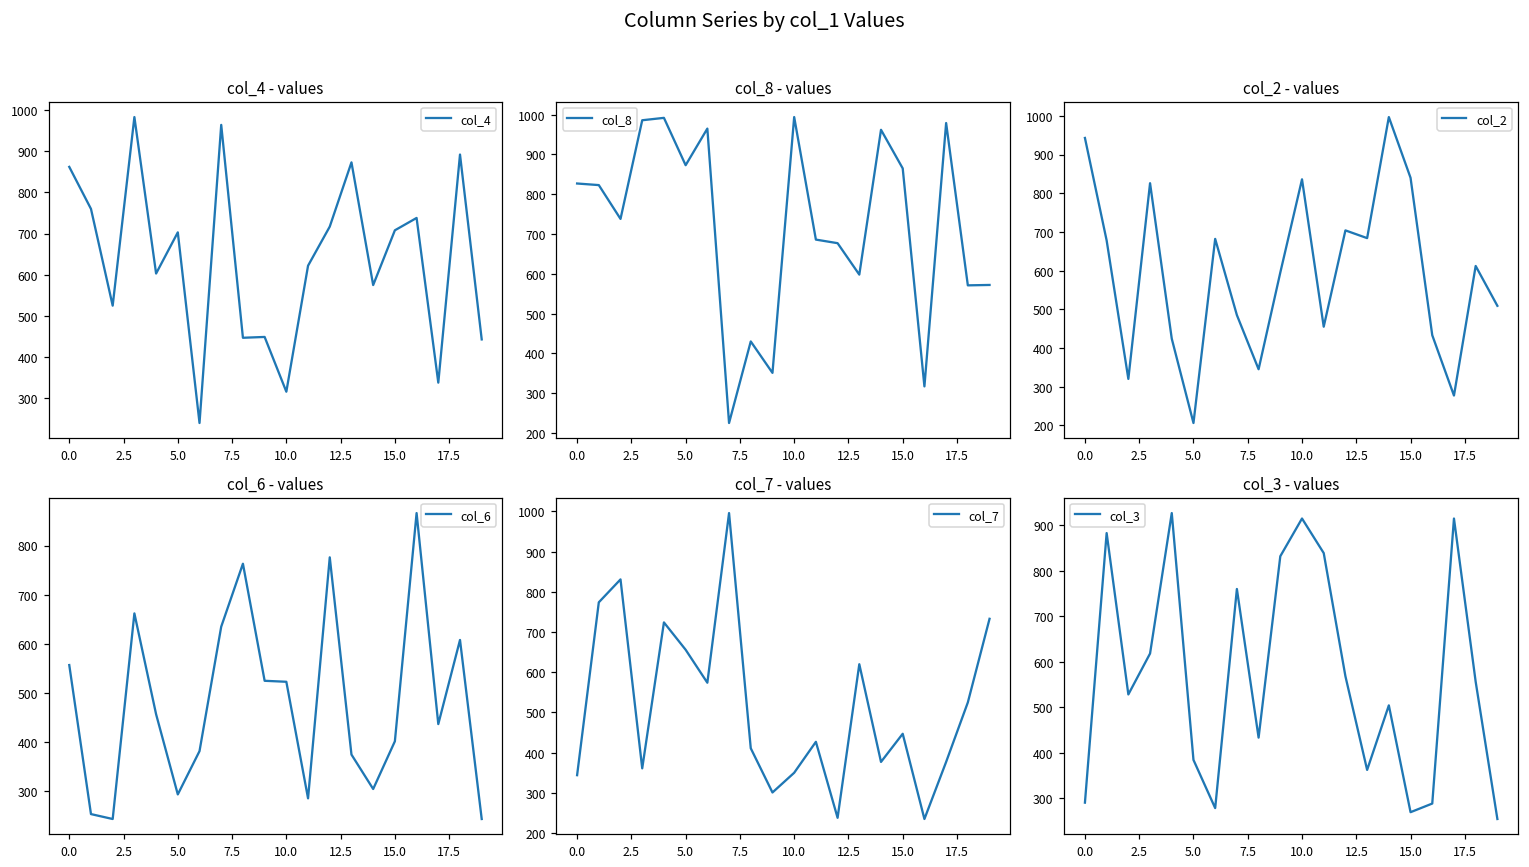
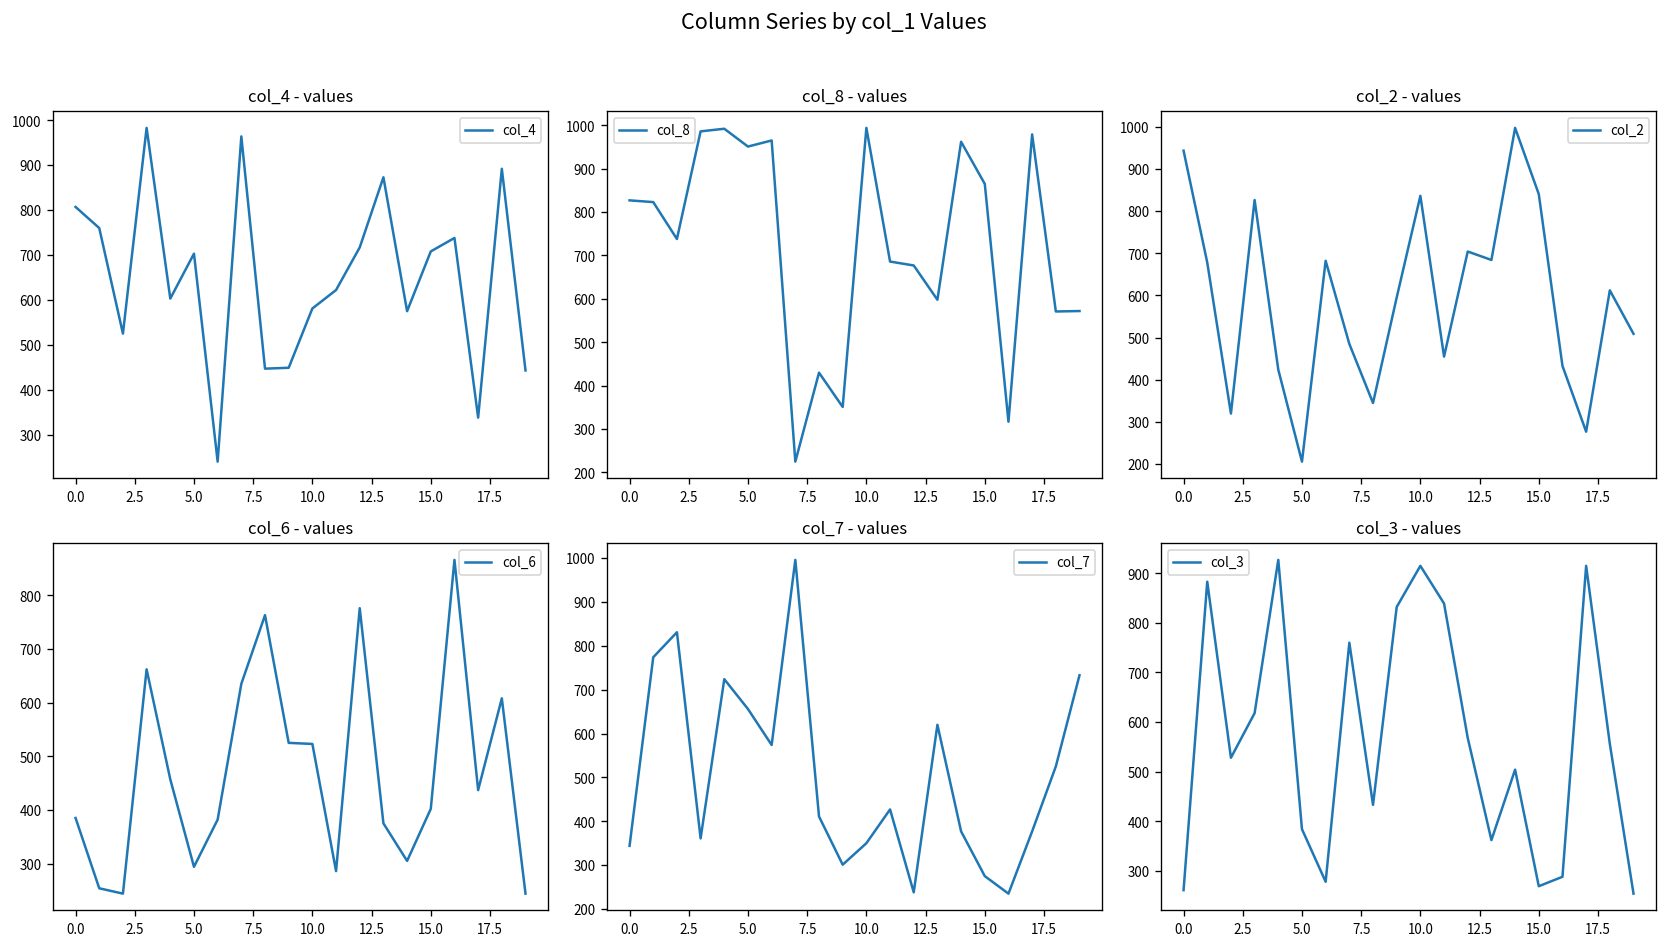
  {
    "col_4 - values": {
-     "0.0": 860,
+     "0.0": 810,
      "5.0": 700,
-     "10.0": 320,
+     "10.0": 580,
      "15.0": 710
    },
    "col_8 - values": {
      "0.0": 830,
-     "5.0": 870,
+     "5.0": 950,
      "10.0": 990,
      "15.0": 870
    },
    "col_2 - values": {
      "0.0": 940,
      "5.0": 210,
      "10.0": 840,
      "15.0": 840
    },
    "col_6 - values": {
-     "0.0": 560,
+     "0.0": 390,
      "5.0": 290,
      "10.0": 520,
      "15.0": 400
    },
    "col_7 - values": {
      "0.0": 340,
      "5.0": 660,
      "10.0": 350,
-     "15.0": 450
+     "15.0": 280
    },
    "col_3 - values": {
-     "0.0": 290,
+     "0.0": 260,
      "5.0": 380,
      "10.0": 920,
      "15.0": 270
    }
  }
